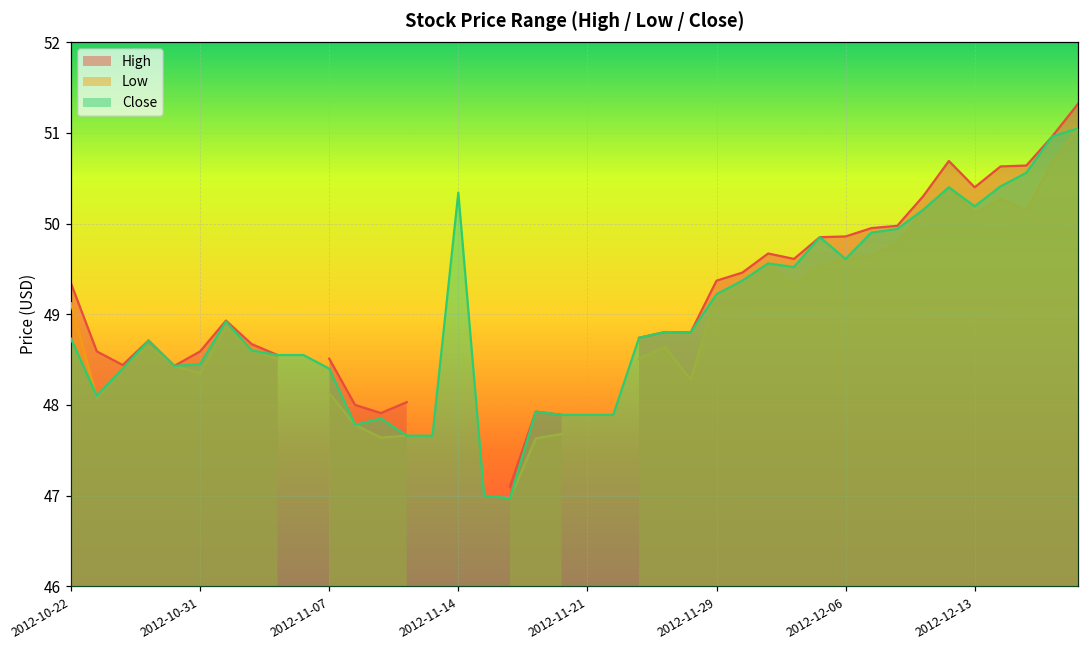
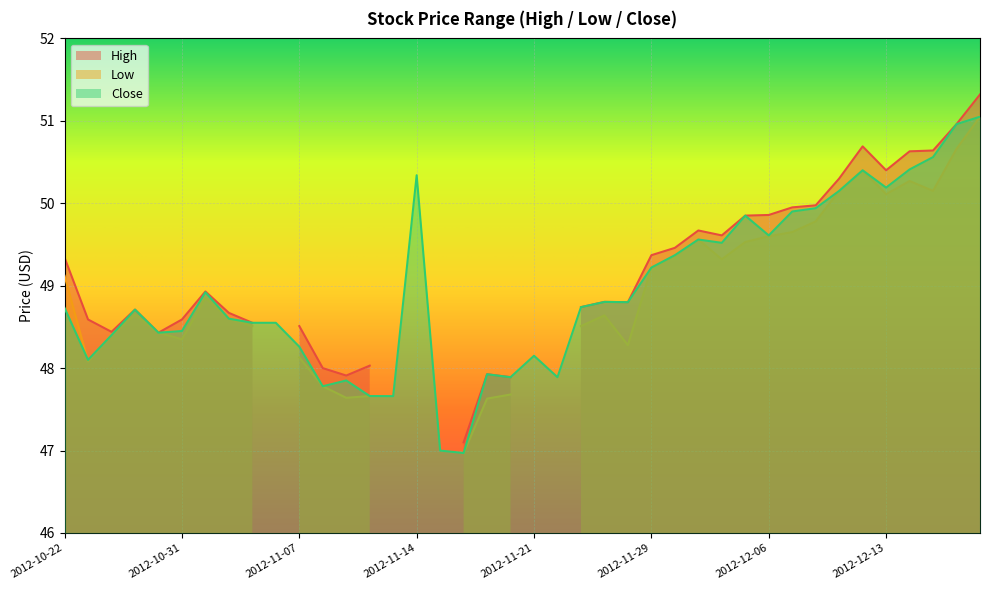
  {
    "Close": {
      "2012-10-22": 48.7,
      "2012-10-31": 48.5,
-     "2012-11-07": 48.4,
+     "2012-11-07": 48.3,
      "2012-11-14": 50.3,
-     "2012-11-21": 47.9,
+     "2012-11-21": 48.2,
      "2012-12-13": 50.2
    }
  }
